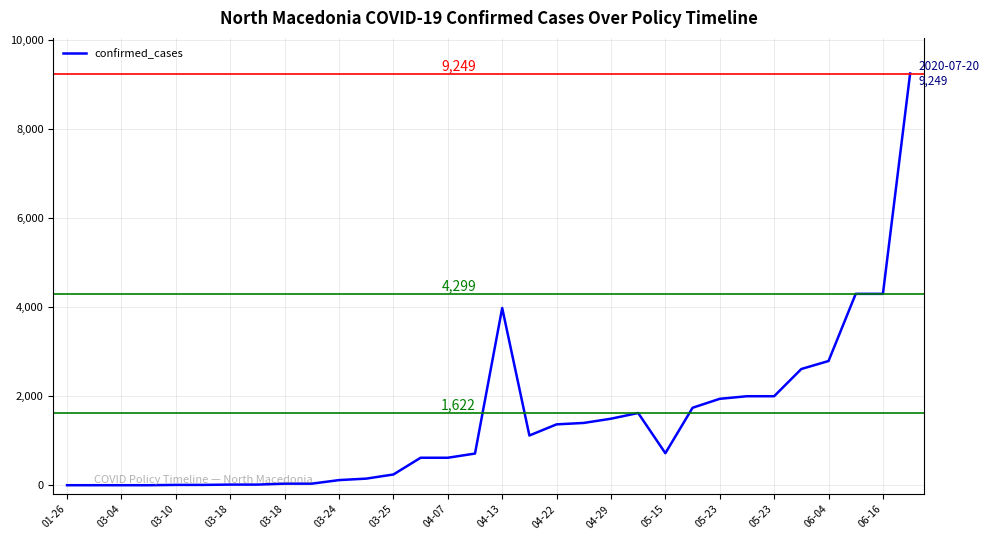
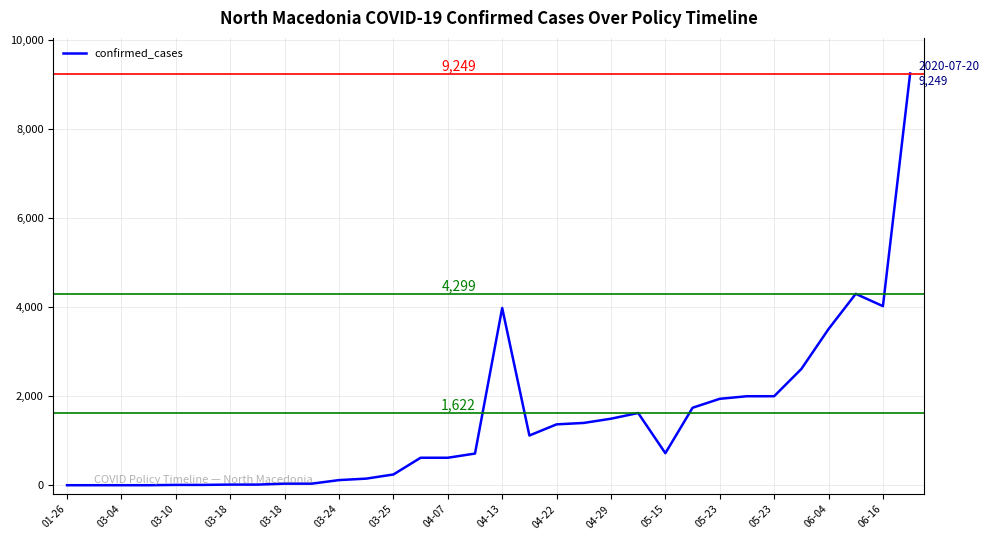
  {
    "01-26": "0",
    "03-04": "0",
    "03-10": "0",
    "03-24": "100",
    "03-25": "200",
    "04-07": "600",
    "04-13": "4,000",
    "04-22": "1,400",
    "04-29": "1,500",
    "05-15": "700",
-   "06-04": "2,800",
-   "06-16": "4,300"
+   "06-04": "3,500",
+   "06-16": "4,000"
  }
